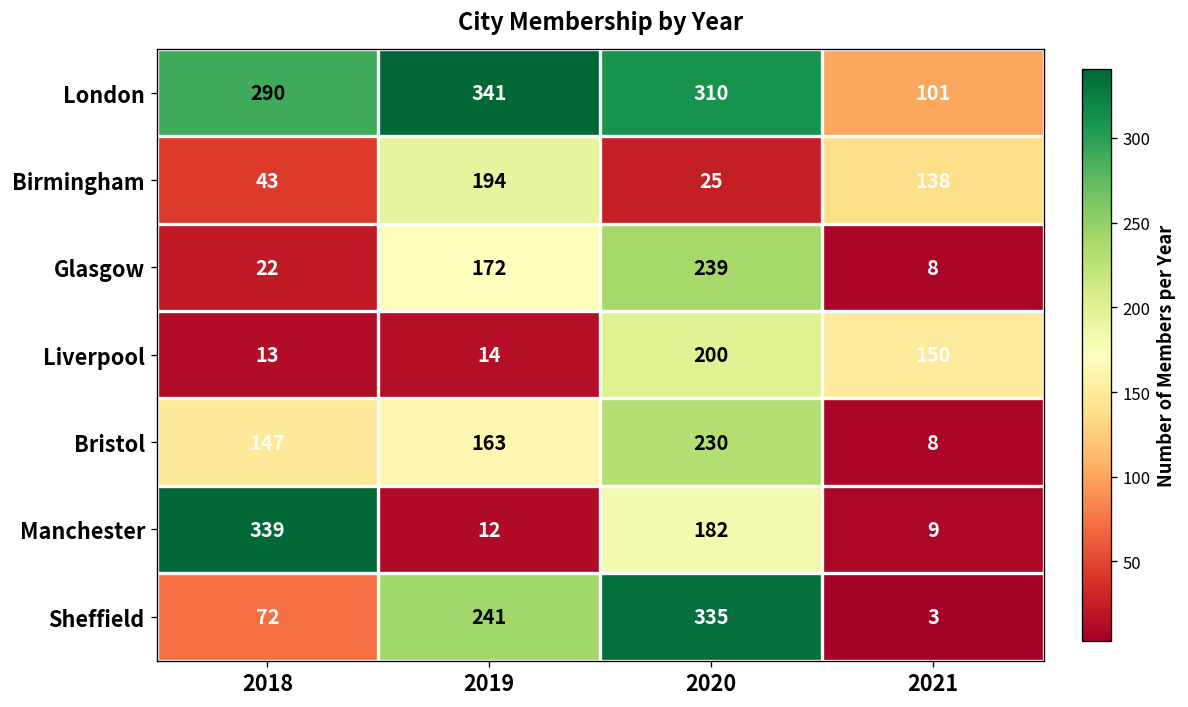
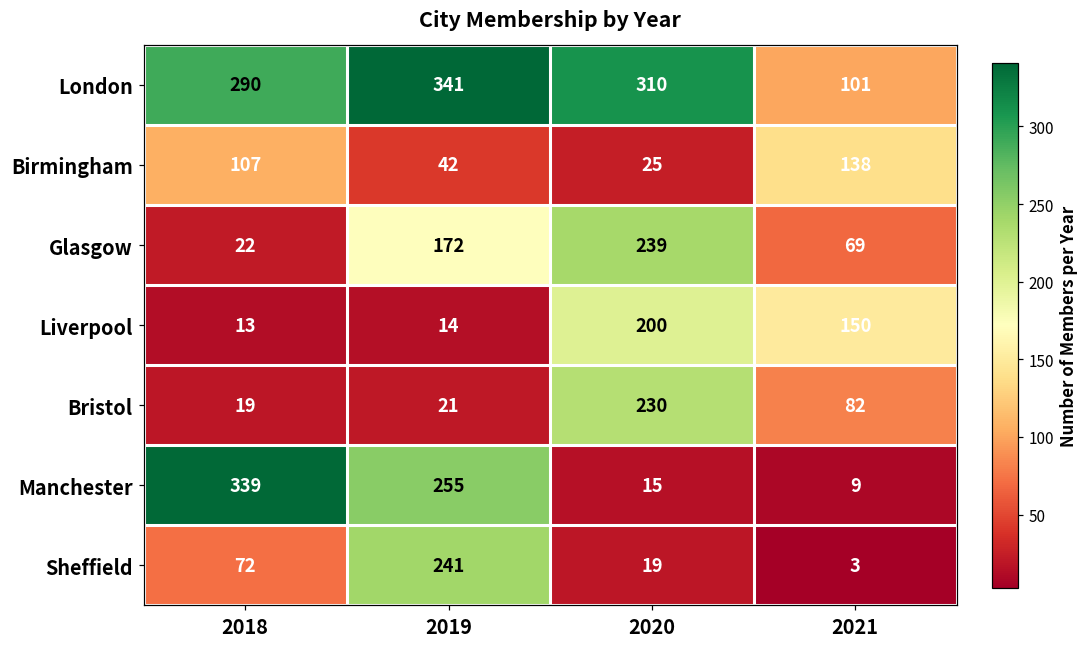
  {
    "London": {
      "2018": 290,
      "2019": 341,
      "2020": 310,
      "2021": 101
    },
    "Birmingham": {
-     "2018": 43,
-     "2019": 194,
+     "2018": 107,
+     "2019": 42,
      "2020": 25,
      "2021": 138
    },
    "Glasgow": {
      "2018": 22,
      "2019": 172,
      "2020": 239,
-     "2021": 8
+     "2021": 69
    },
    "Liverpool": {
      "2018": 13,
      "2019": 14,
      "2020": 200,
      "2021": 150
    },
    "Bristol": {
-     "2018": 147,
-     "2019": 163,
+     "2018": 19,
+     "2019": 21,
      "2020": 230,
-     "2021": 8
+     "2021": 82
    },
    "Manchester": {
      "2018": 339,
-     "2019": 12,
-     "2020": 182,
+     "2019": 255,
+     "2020": 15,
      "2021": 9
    },
    "Sheffield": {
      "2018": 72,
      "2019": 241,
-     "2020": 335,
+     "2020": 19,
      "2021": 3
    }
  }
